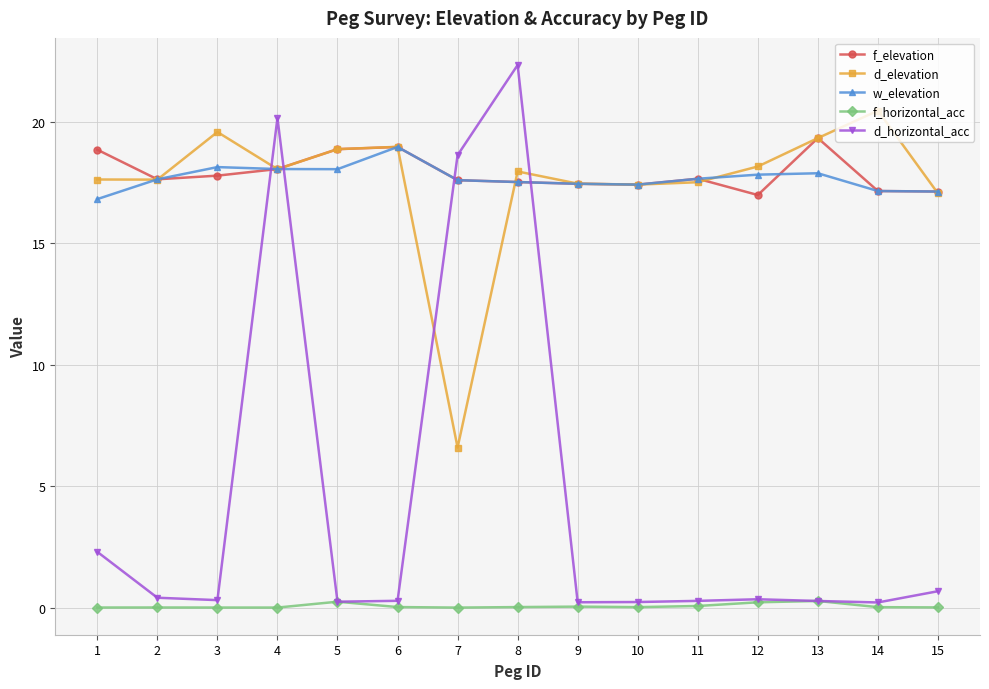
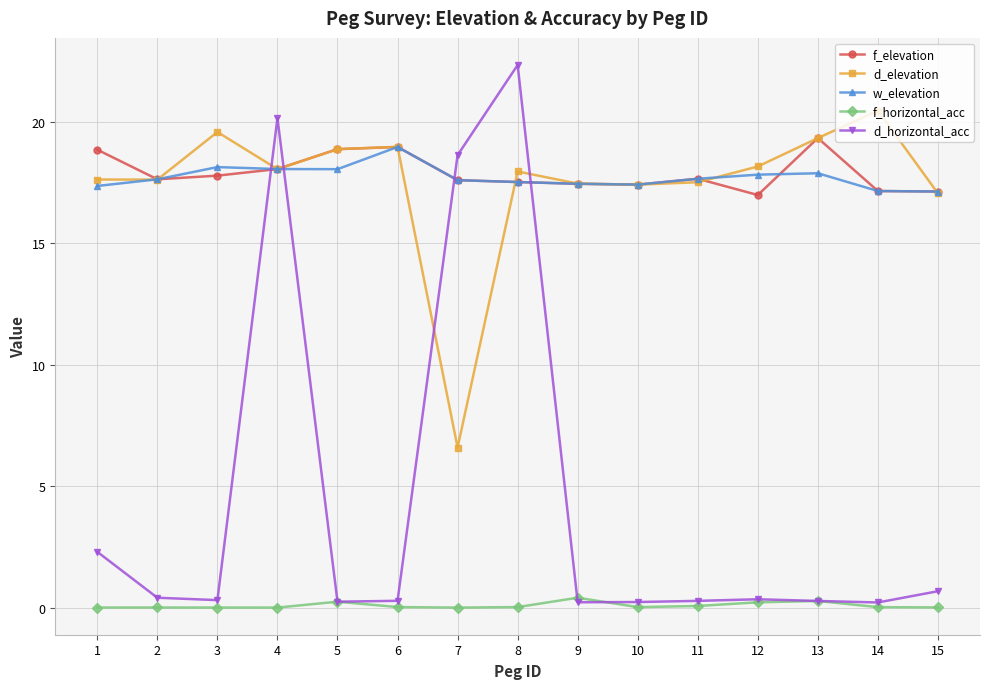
  {
    "f_elevation": {
      "1": 18.9,
      "3": 17.8,
      "12": 17.0
    },
    "d_elevation": {
      "1": 17.6,
      "3": 19.6,
      "7": 6.6,
      "8": 18.0,
      "11": 17.5,
      "12": 18.2
    },
    "w_elevation": {
-     "1": 16.8,
+     "1": 17.4,
      "3": 18.1,
      "5": 18.1,
      "12": 17.8,
      "13": 17.9
    },
    "f_horizontal_acc": {
      "1": 0.0,
      "2": 0.0,
      "3": 0.0,
      "4": 0.0,
      "6": 0.0,
      "7": 0.0,
      "8": 0.0,
-     "9": 0.0,
+     "9": 0.4,
      "10": 0.0,
      "11": 0.1,
      "12": 0.2,
      "14": 0.0,
      "15": 0.0
    },
    "d_horizontal_acc": {
      "1": 2.3,
      "2": 0.4,
      "3": 0.3,
      "4": 20.2,
      "6": 0.3,
      "7": 18.6,
      "8": 22.3,
      "9": 0.2,
      "10": 0.2,
      "11": 0.3,
      "12": 0.4,
      "14": 0.2,
      "15": 0.7
    }
  }
